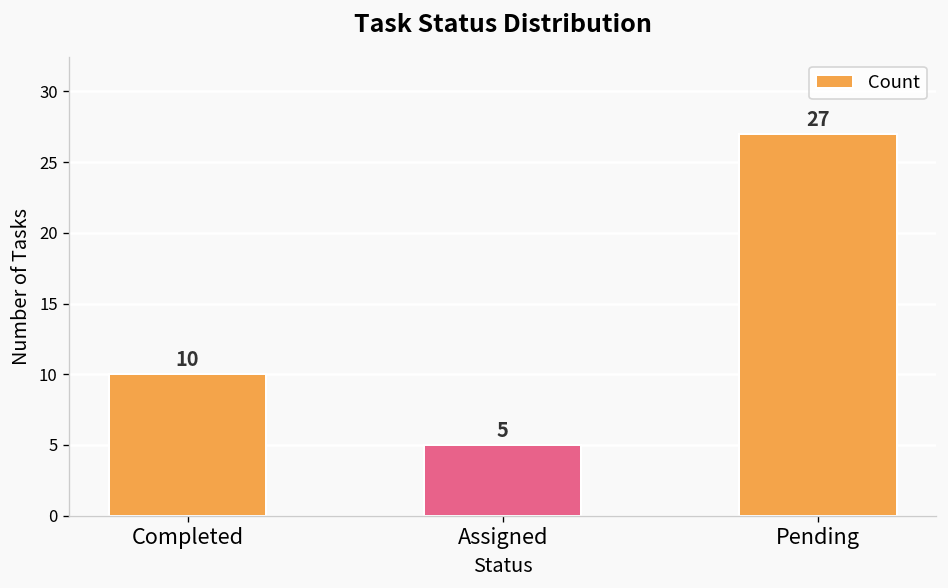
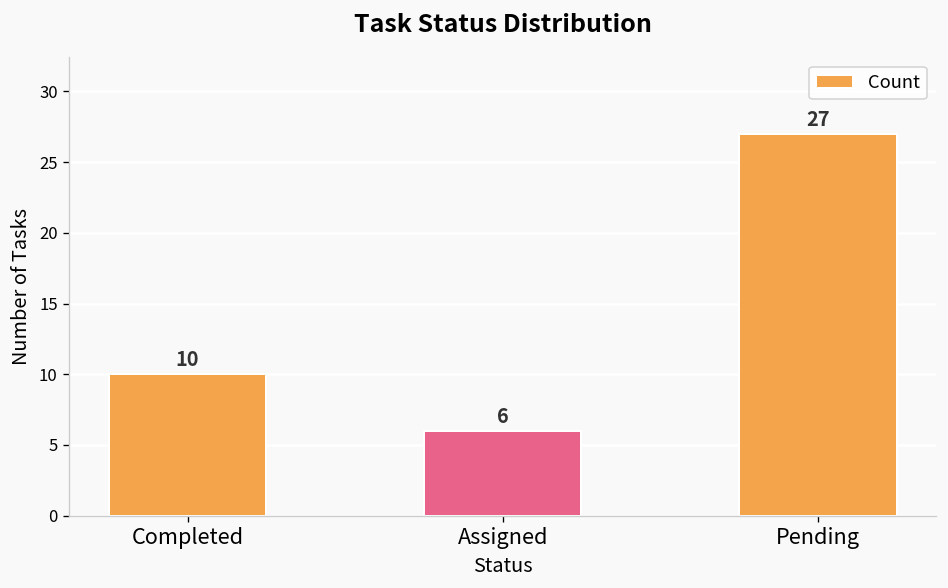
  {
    "Completed": 10,
-   "Assigned": 5,
+   "Assigned": 6,
    "Pending": 27
  }
